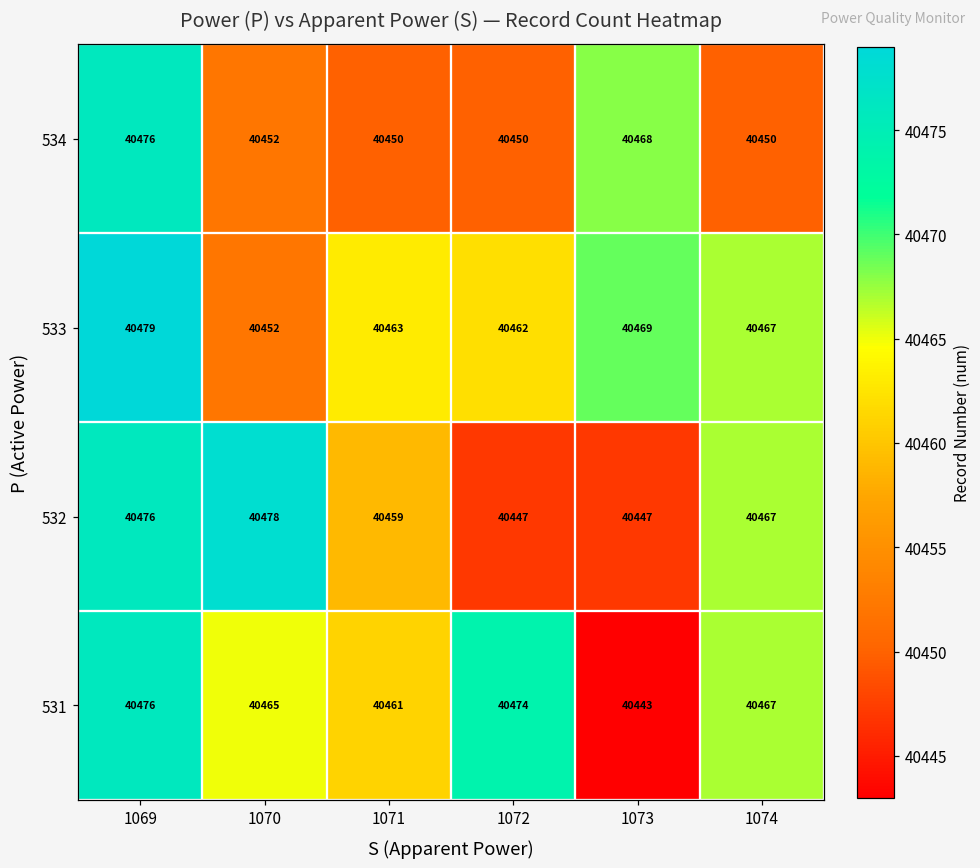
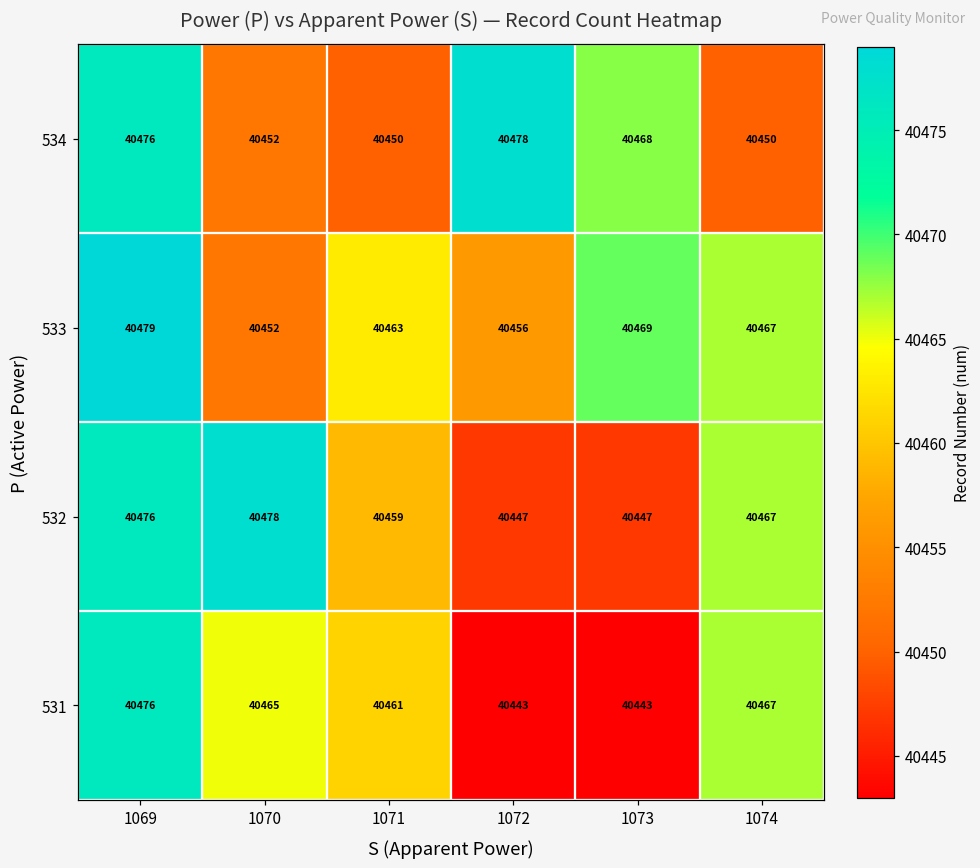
  {
    "534": {
      "1069": 40476,
      "1070": 40452,
      "1071": 40450,
-     "1072": 40450,
+     "1072": 40478,
      "1073": 40468,
      "1074": 40450
    },
    "533": {
      "1069": 40479,
      "1070": 40452,
      "1071": 40463,
-     "1072": 40462,
+     "1072": 40456,
      "1073": 40469,
      "1074": 40467
    },
    "532": {
      "1069": 40476,
      "1070": 40478,
      "1071": 40459,
      "1072": 40447,
      "1073": 40447,
      "1074": 40467
    },
    "531": {
      "1069": 40476,
      "1070": 40465,
      "1071": 40461,
-     "1072": 40474,
+     "1072": 40443,
      "1073": 40443,
      "1074": 40467
    }
  }
